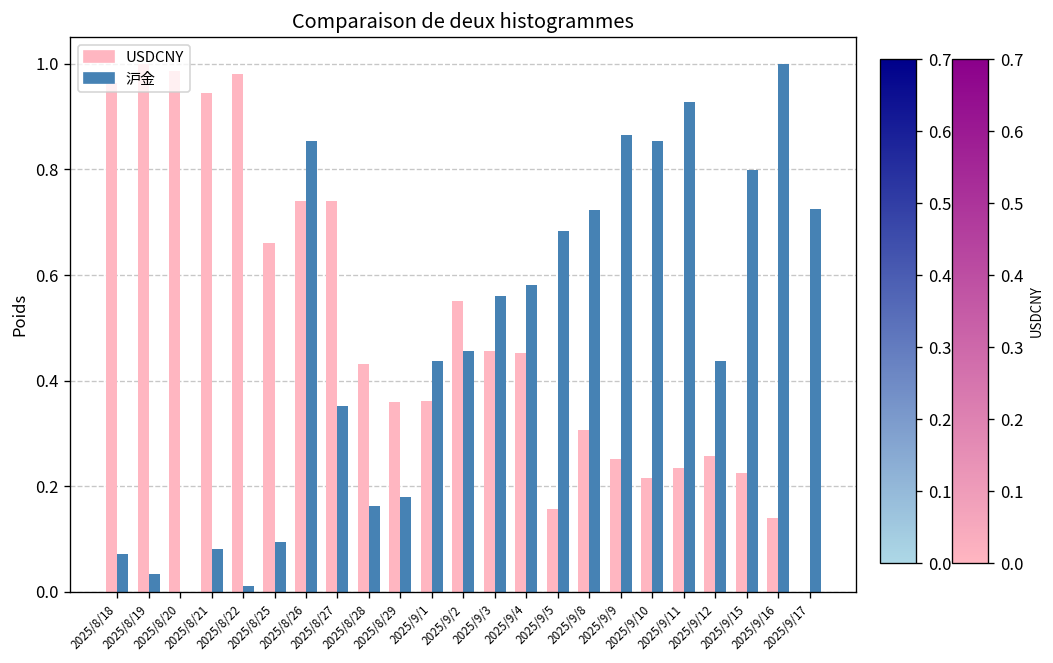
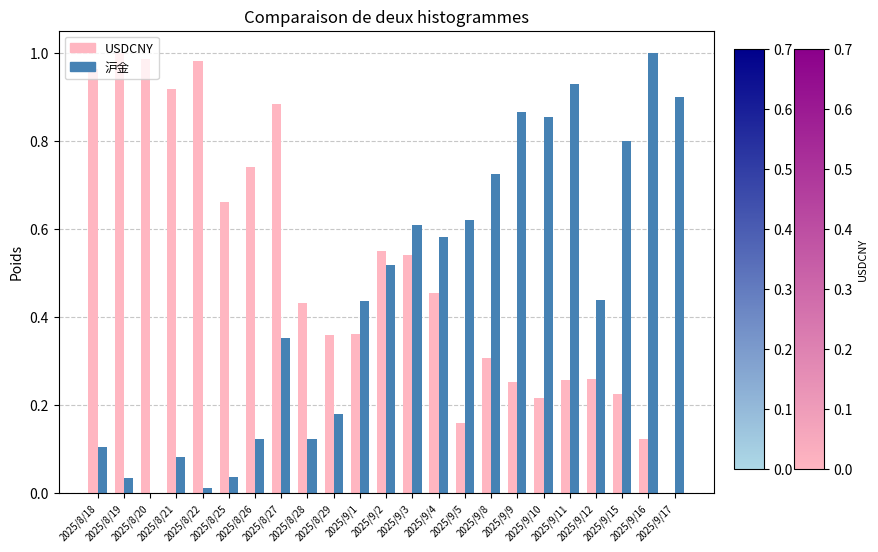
  {
    "USDCNY": {
-     "2025/8/21": 0.95,
+     "2025/8/21": 0.92,
      "2025/8/22": 0.98,
      "2025/8/25": 0.66,
      "2025/8/26": 0.74,
-     "2025/8/27": 0.74,
+     "2025/8/27": 0.88,
      "2025/8/28": 0.43,
      "2025/8/29": 0.36,
      "2025/9/1": 0.36,
      "2025/9/2": 0.55,
-     "2025/9/3": 0.46,
+     "2025/9/3": 0.54,
      "2025/9/4": 0.45,
      "2025/9/5": 0.16,
      "2025/9/8": 0.31,
      "2025/9/9": 0.25,
      "2025/9/10": 0.22,
-     "2025/9/11": 0.23,
+     "2025/9/11": 0.26,
      "2025/9/12": 0.26,
      "2025/9/15": 0.23,
-     "2025/9/16": 0.14,
+     "2025/9/16": 0.12,
      "2025/9/17": 0.00
    },
    "沪金": {
-     "2025/8/18": 0.07,
+     "2025/8/18": 0.10,
      "2025/8/19": 0.03,
      "2025/8/20": 0.00,
      "2025/8/21": 0.08,
      "2025/8/22": 0.01,
-     "2025/8/25": 0.09,
-     "2025/8/26": 0.85,
+     "2025/8/25": 0.03,
+     "2025/8/26": 0.12,
      "2025/8/27": 0.35,
-     "2025/8/28": 0.16,
+     "2025/8/28": 0.12,
      "2025/8/29": 0.18,
      "2025/9/1": 0.44,
-     "2025/9/2": 0.46,
-     "2025/9/3": 0.56,
+     "2025/9/2": 0.52,
+     "2025/9/3": 0.61,
      "2025/9/4": 0.58,
-     "2025/9/5": 0.68,
+     "2025/9/5": 0.62,
      "2025/9/8": 0.72,
      "2025/9/9": 0.86,
      "2025/9/10": 0.85,
      "2025/9/11": 0.93,
      "2025/9/12": 0.44,
      "2025/9/15": 0.80,
      "2025/9/16": 1.00,
-     "2025/9/17": 0.72
+     "2025/9/17": 0.90
    }
  }
